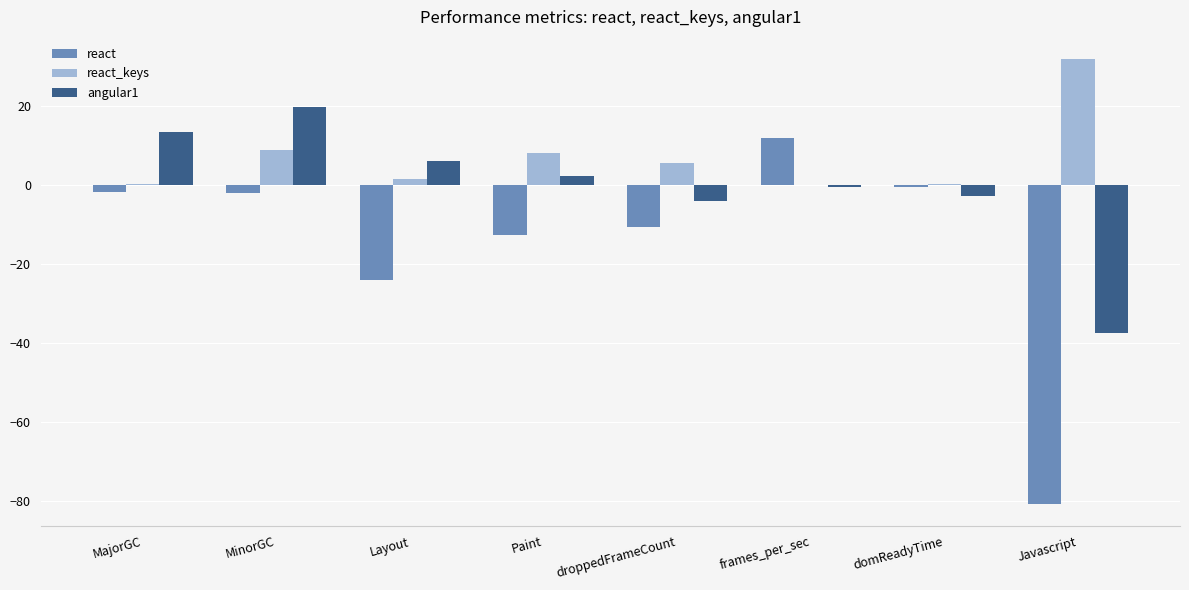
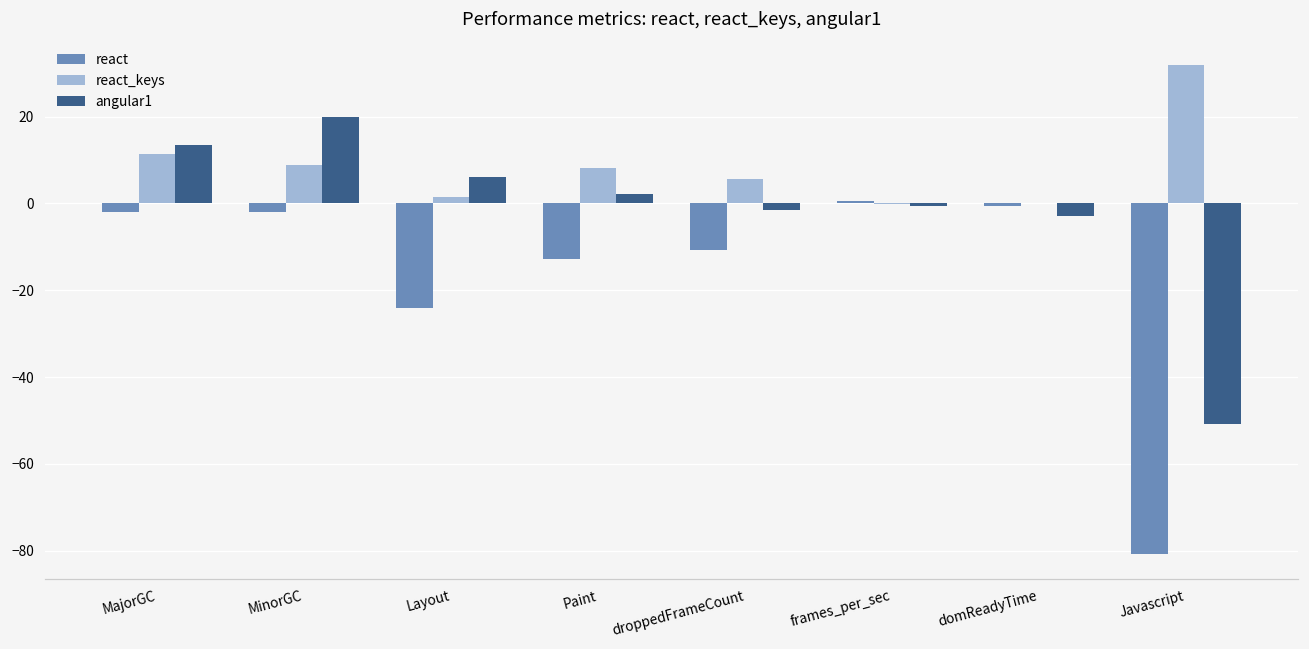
  {
    "react": {
      "MajorGC": -2,
      "MinorGC": -2,
      "Layout": -24,
      "Paint": -13,
      "droppedFrameCount": -11,
-     "frames_per_sec": 12,
+     "frames_per_sec": 1,
      "Javascript": -81
    },
    "react_keys": {
-     "MajorGC": 0,
+     "MajorGC": 11,
      "MinorGC": 9,
      "Layout": 1,
      "Paint": 8,
      "droppedFrameCount": 6,
      "Javascript": 32
    },
    "angular1": {
      "MajorGC": 14,
      "MinorGC": 20,
      "Layout": 6,
      "Paint": 2,
-     "droppedFrameCount": -4,
+     "droppedFrameCount": -2,
      "domReadyTime": -3,
-     "Javascript": -38
+     "Javascript": -51
    }
  }
